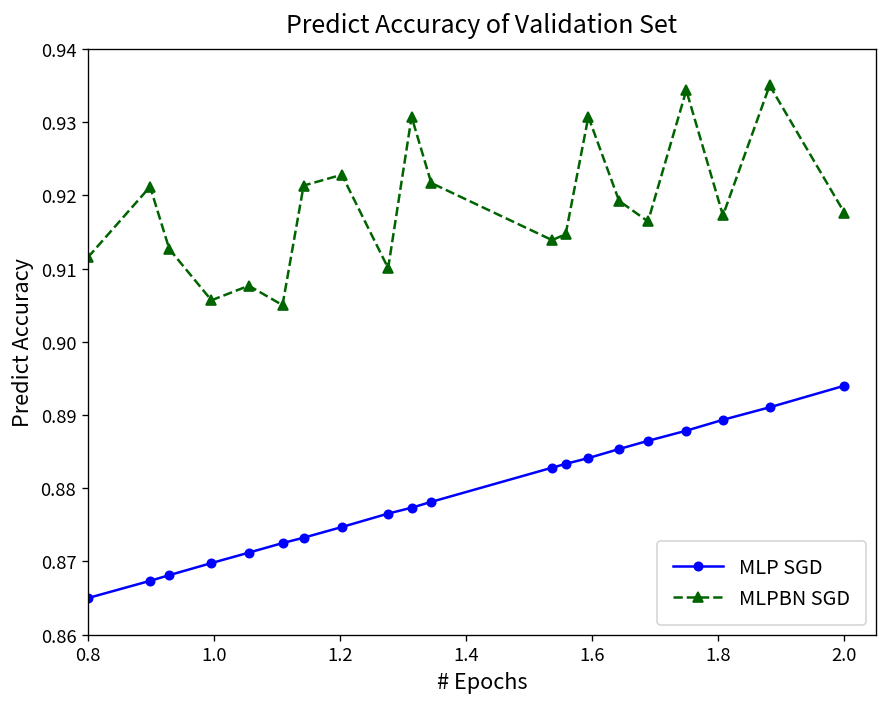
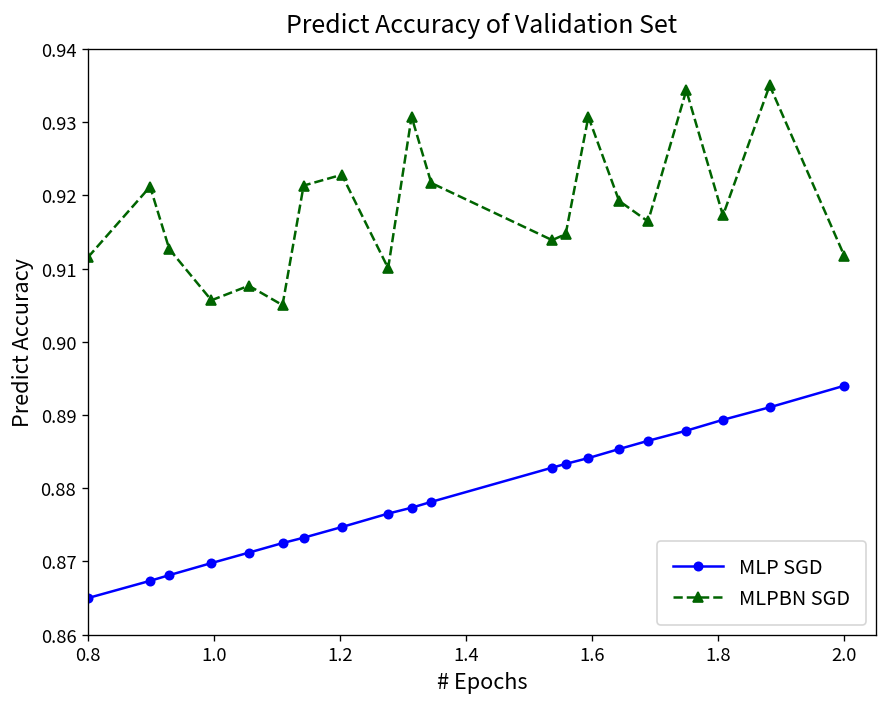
  {
    "MLP SGD": {
      "0.8": 0.865,
      "2.0": 0.894
    },
    "MLPBN SGD": {
      "0.8": 0.912,
-     "2.0": 0.918
+     "2.0": 0.912
    }
  }
